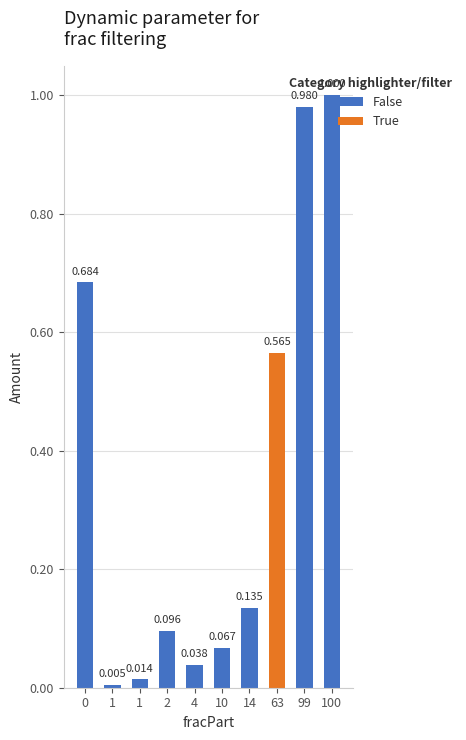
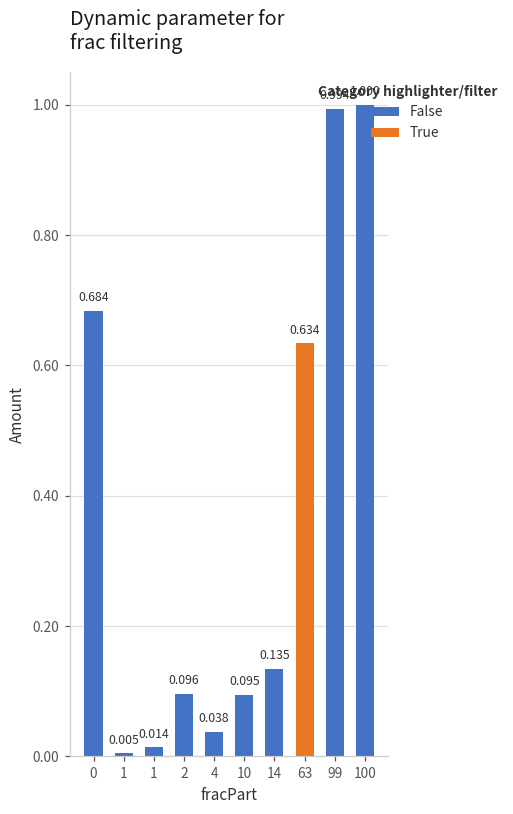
  {
    "False": {
      "0": 0.684,
      "2": 0.096,
      "4": 0.038,
-     "10": 0.067,
+     "10": 0.095,
      "14": 0.135,
-     "99": 0.980,
+     "99": 0.994,
      "100": 1.000
    },
    "True": {
-     "63": 0.565
+     "63": 0.634
    }
  }
